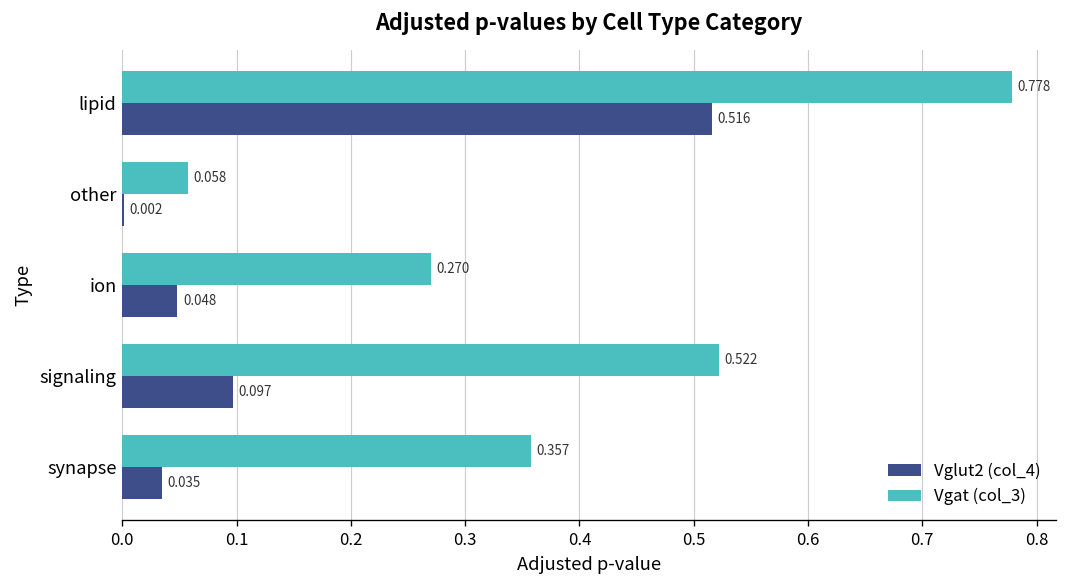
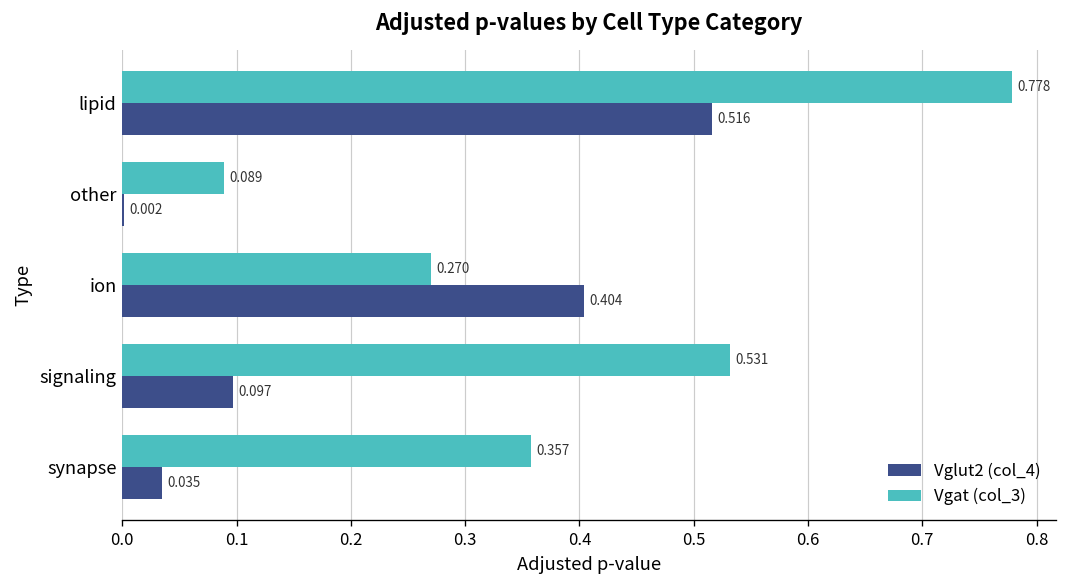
  {
    "Vglut2 (col_4)": {
      "lipid": 0.516,
      "other": 0.002,
-     "ion": 0.048,
+     "ion": 0.404,
      "signaling": 0.097,
      "synapse": 0.035
    },
    "Vgat (col_3)": {
      "lipid": 0.778,
-     "other": 0.058,
+     "other": 0.089,
      "ion": 0.270,
-     "signaling": 0.522,
+     "signaling": 0.531,
      "synapse": 0.357
    }
  }
